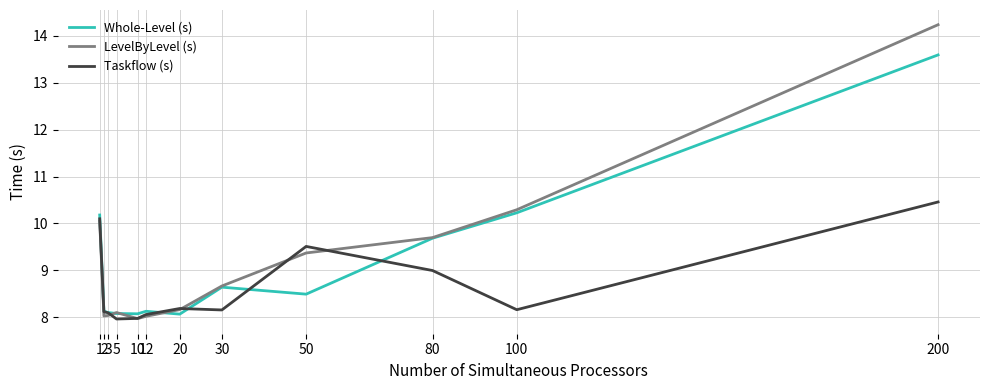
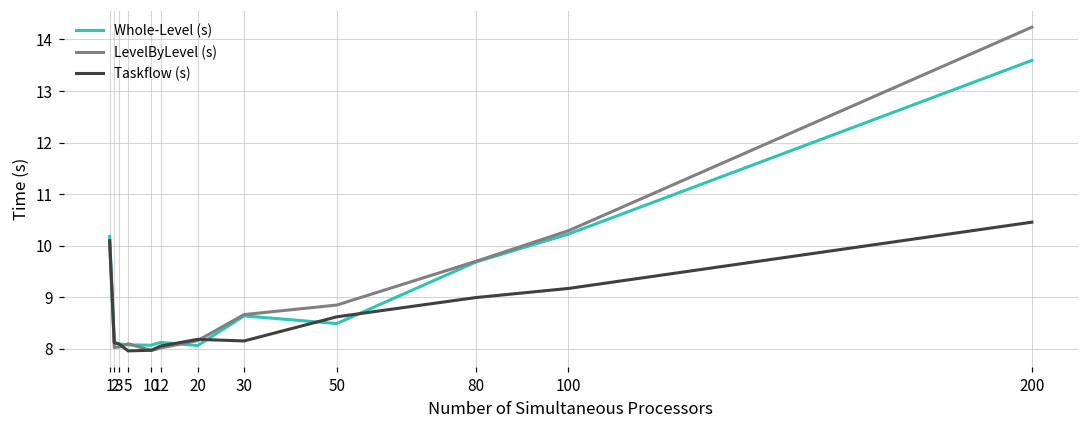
  {
    "Whole-Level (s)": {
      "20": 8.1,
      "50": 8.5,
      "100": 10.2,
      "200": 13.6
    },
    "LevelByLevel (s)": {
-     "50": 9.4,
+     "50": 8.9,
      "100": 10.3,
      "200": 14.2
    },
    "Taskflow (s)": {
      "5": 8.0,
      "30": 8.2,
-     "50": 9.5,
+     "50": 8.6,
      "80": 9.0,
-     "100": 8.2,
+     "100": 9.2,
      "200": 10.5
    }
  }
